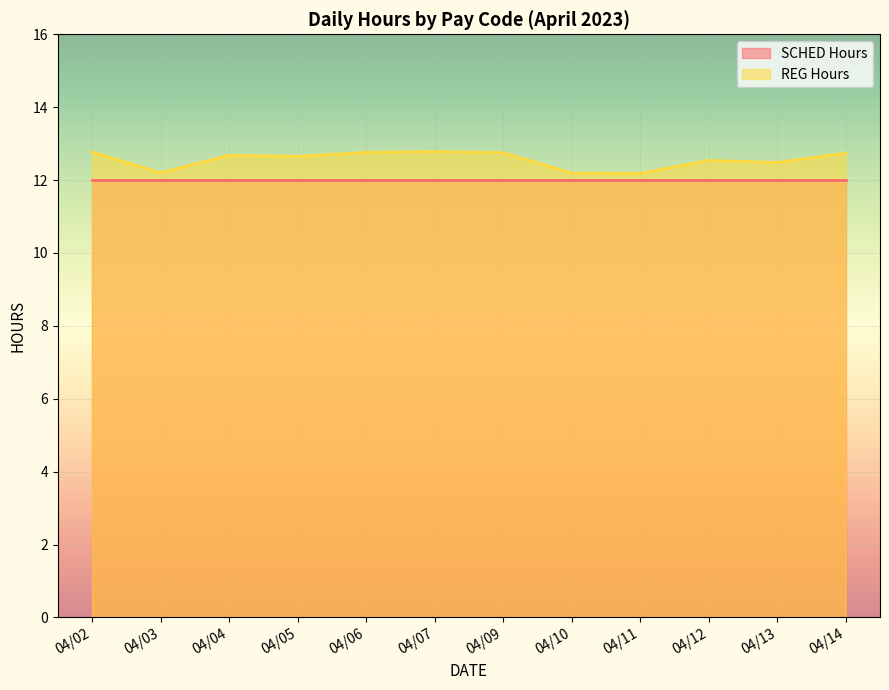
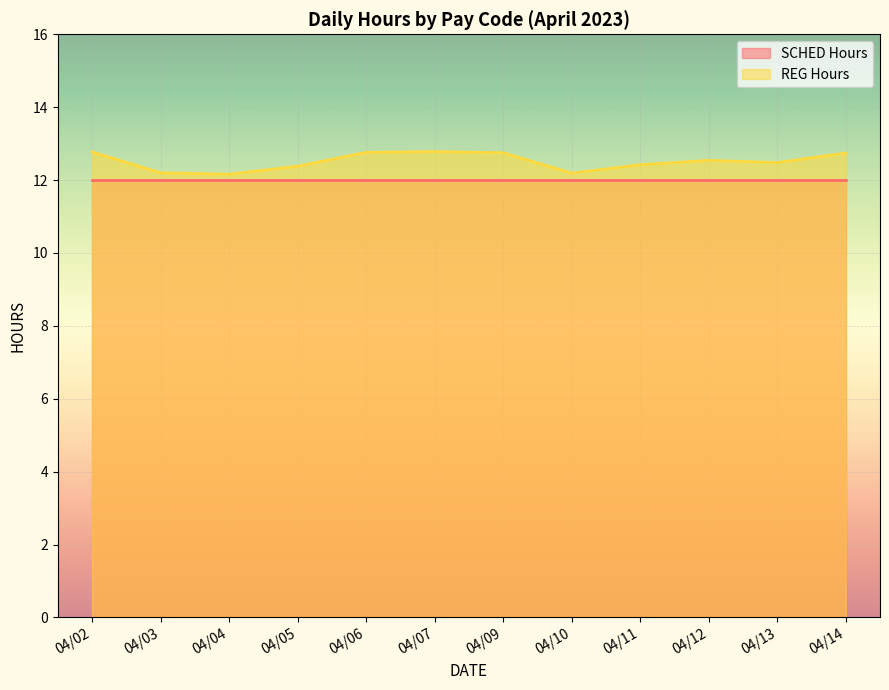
  {
    "SCHED Hours": {
      "04/02": 12.0,
      "04/03": 12.0,
      "04/04": 12.0,
      "04/05": 12.0,
      "04/06": 12.0,
      "04/07": 12.0,
      "04/09": 12.0,
      "04/10": 12.0,
      "04/11": 12.0,
      "04/12": 12.0,
      "04/13": 12.0,
      "04/14": 12.0
    },
    "REG Hours": {
      "04/02": 12.8,
      "04/03": 12.2,
-     "04/04": 12.7,
-     "04/05": 12.7,
+     "04/04": 12.2,
+     "04/05": 12.4,
      "04/06": 12.8,
      "04/07": 12.8,
      "04/09": 12.8,
      "04/10": 12.2,
-     "04/11": 12.2,
+     "04/11": 12.4,
      "04/12": 12.5,
      "04/13": 12.5,
      "04/14": 12.7
    }
  }
